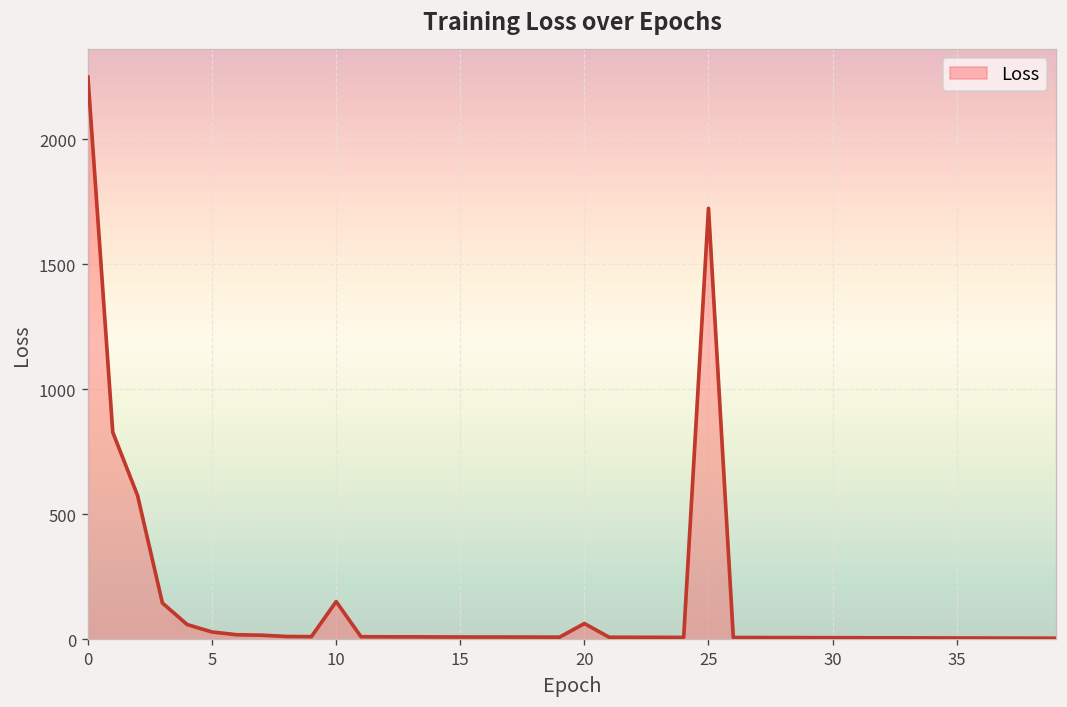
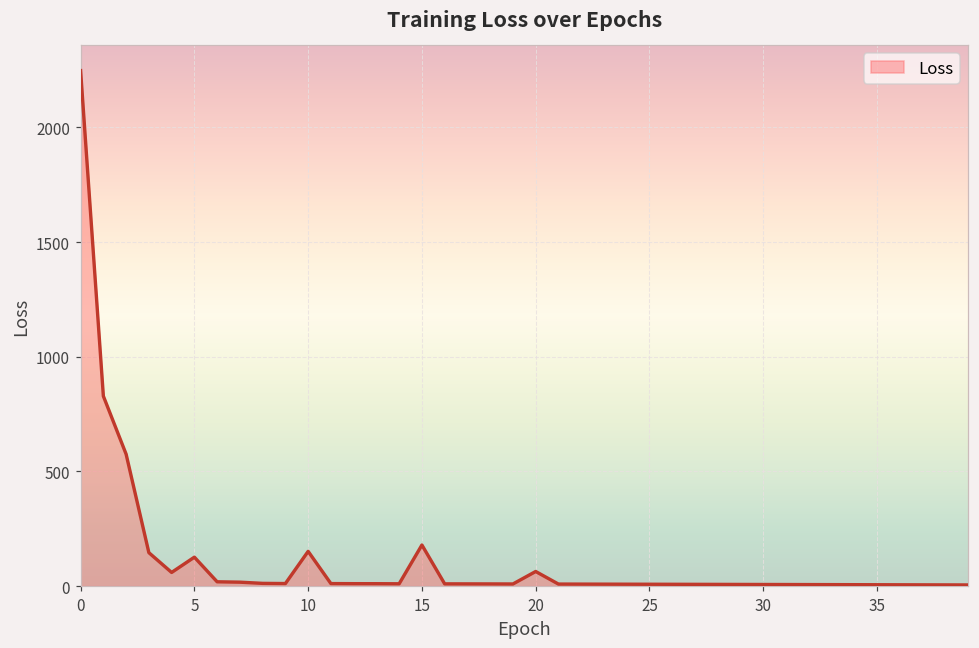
  {
    "0": 2250,
-   "5": 30,
+   "5": 130,
    "10": 150,
-   "15": 10,
+   "15": 180,
    "20": 60,
-   "25": 1720,
+   "25": 10,
    "30": 10,
    "35": 10
  }
